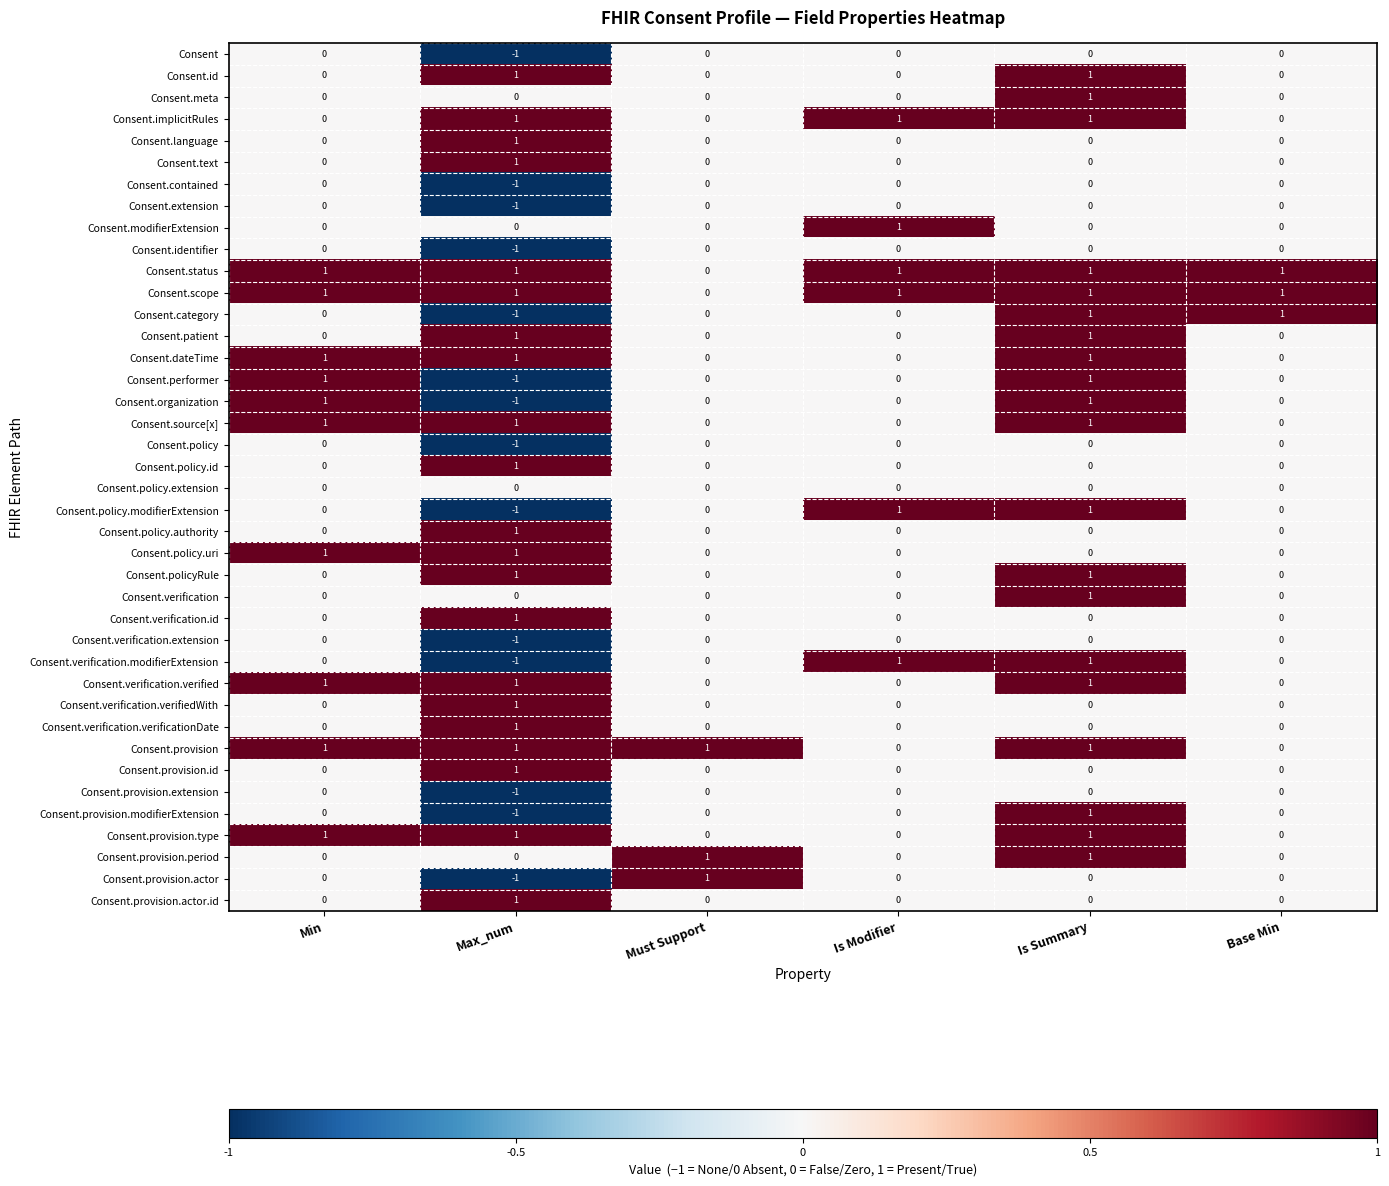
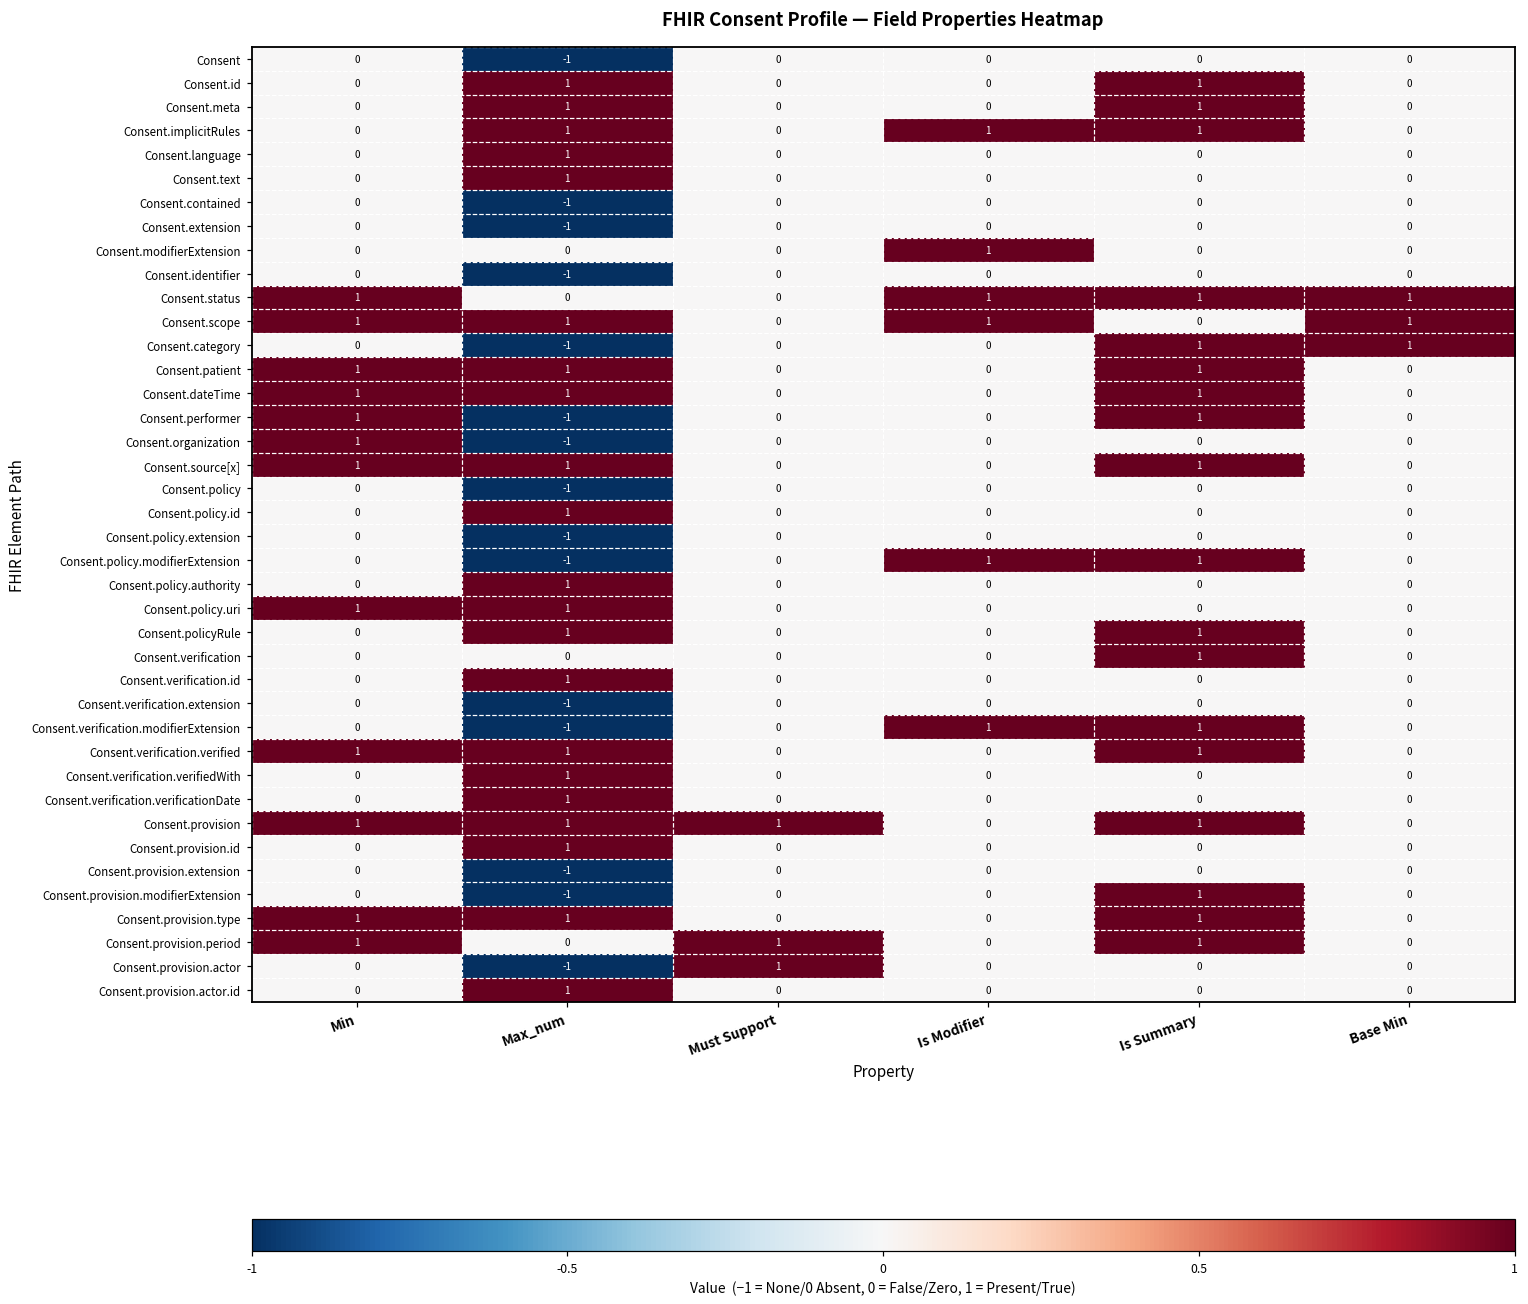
  {
    "Consent.meta": {
      "Min": 0,
-     "Max_num": 0,
+     "Max_num": 1,
      "Must Support": 0,
      "Is Modifier": 0,
      "Is Summary": 1,
      "Base Min": 0
    },
    "Consent.status": {
      "Min": 1,
-     "Max_num": 1,
+     "Max_num": 0,
      "Must Support": 0,
      "Is Modifier": 1,
      "Is Summary": 1,
      "Base Min": 1
    },
    "Consent.scope": {
      "Min": 1,
      "Max_num": 1,
      "Must Support": 0,
      "Is Modifier": 1,
-     "Is Summary": 1,
+     "Is Summary": 0,
      "Base Min": 1
    },
    "Consent.patient": {
-     "Min": 0,
+     "Min": 1,
      "Max_num": 1,
      "Must Support": 0,
      "Is Modifier": 0,
      "Is Summary": 1,
      "Base Min": 0
    },
    "Consent.organization": {
      "Min": 1,
      "Max_num": -1,
      "Must Support": 0,
      "Is Modifier": 0,
-     "Is Summary": 1,
+     "Is Summary": 0,
      "Base Min": 0
    },
    "Consent.policy.extension": {
      "Min": 0,
-     "Max_num": 0,
+     "Max_num": -1,
      "Must Support": 0,
      "Is Modifier": 0,
      "Is Summary": 0,
      "Base Min": 0
    },
    "Consent.provision.period": {
-     "Min": 0,
+     "Min": 1,
      "Max_num": 0,
      "Must Support": 1,
      "Is Modifier": 0,
      "Is Summary": 1,
      "Base Min": 0
    }
  }
